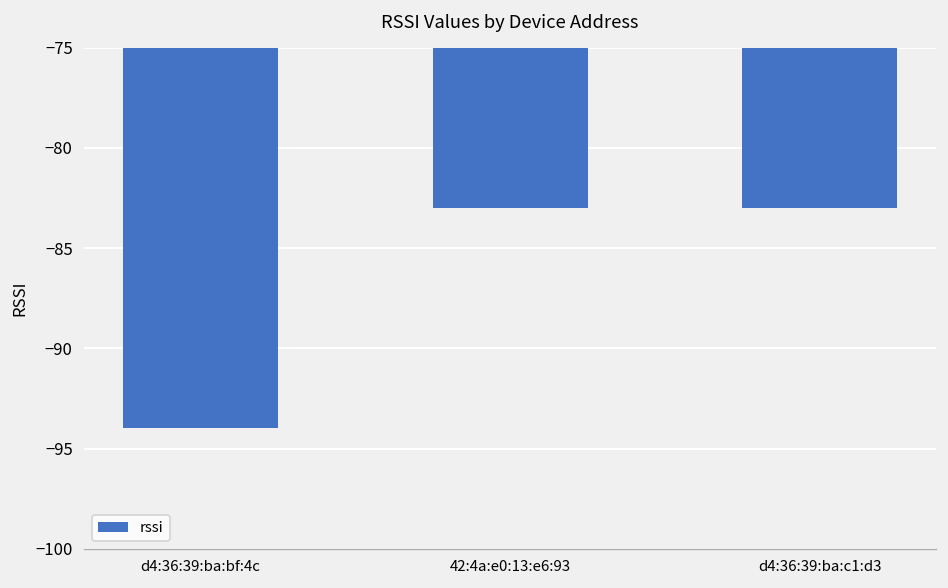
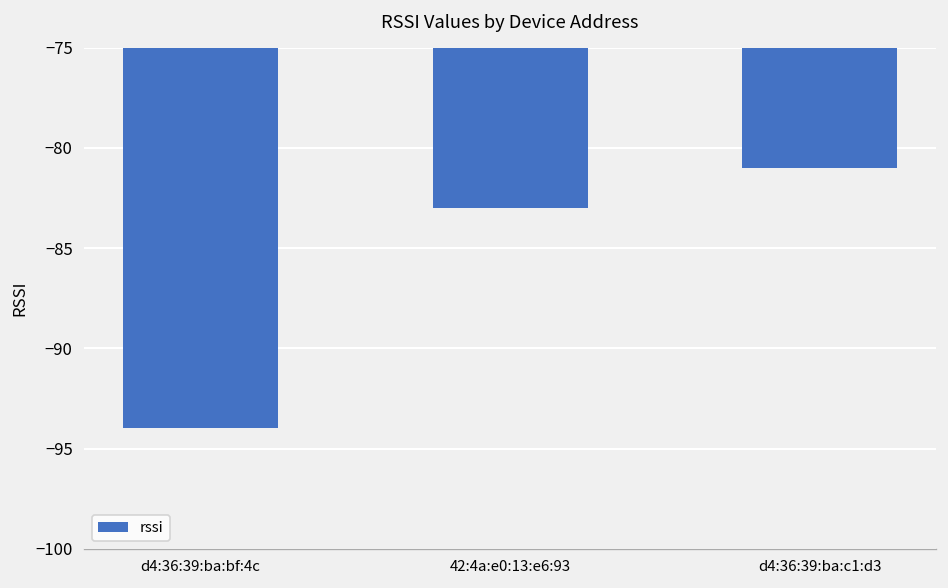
  {
    "d4:36:39:ba:bf:4c": -94,
    "42:4a:e0:13:e6:93": -83,
-   "d4:36:39:ba:c1:d3": -83
+   "d4:36:39:ba:c1:d3": -81
  }
